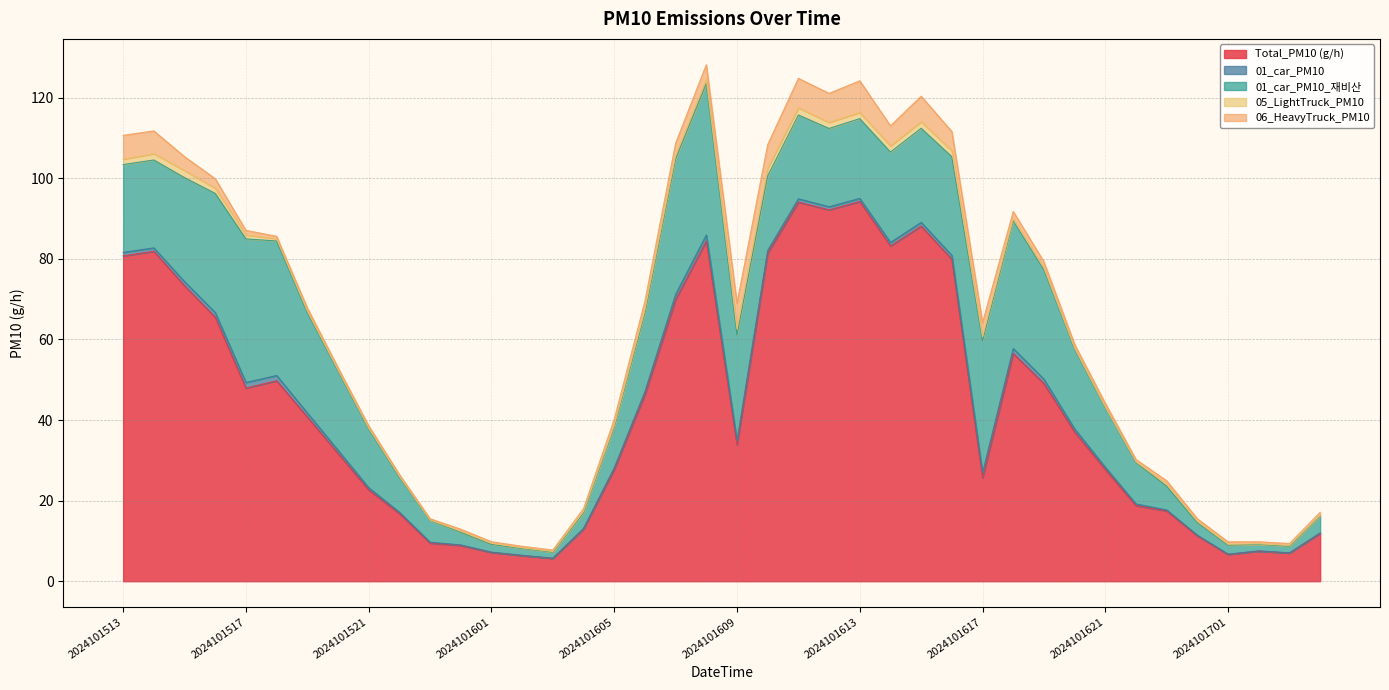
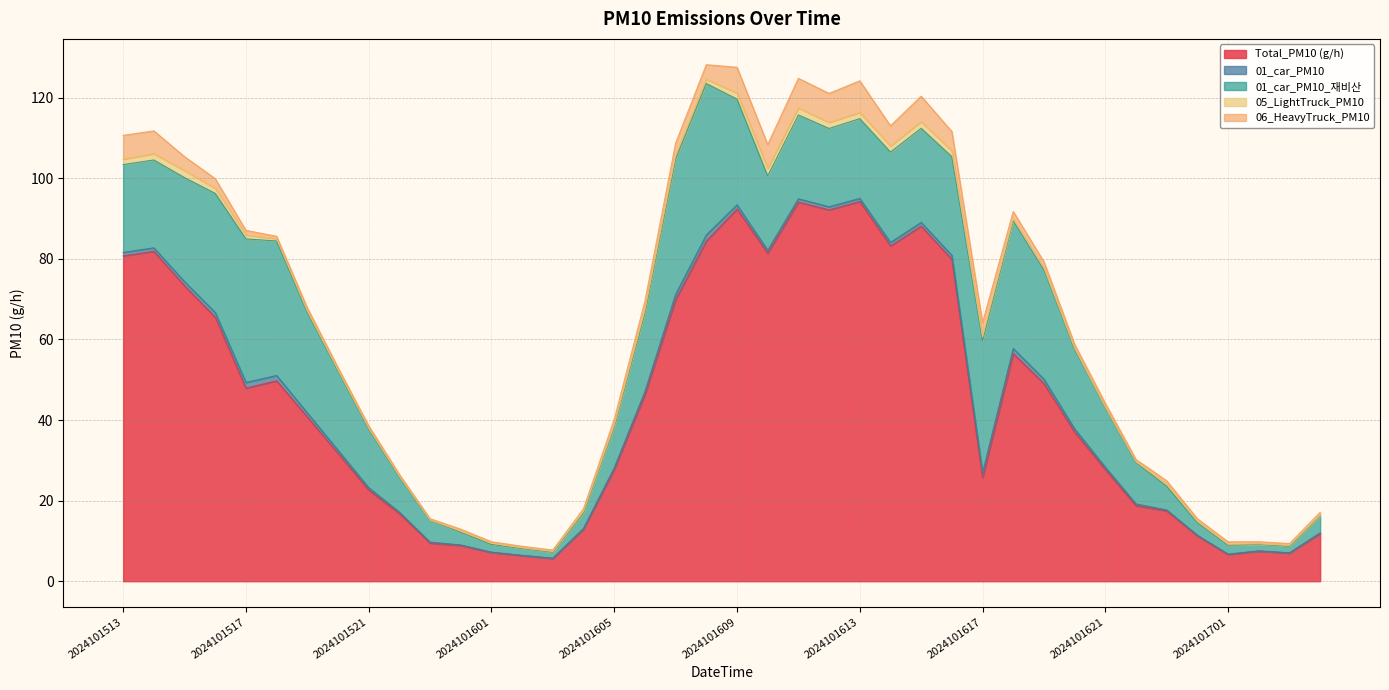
  {
    "Total_PM10 (g/h)": {
      "2024101513": 81,
      "2024101517": 48,
-     "2024101609": 34,
+     "2024101609": 92,
      "2024101613": 94,
      "2024101617": 26
    }
  }
